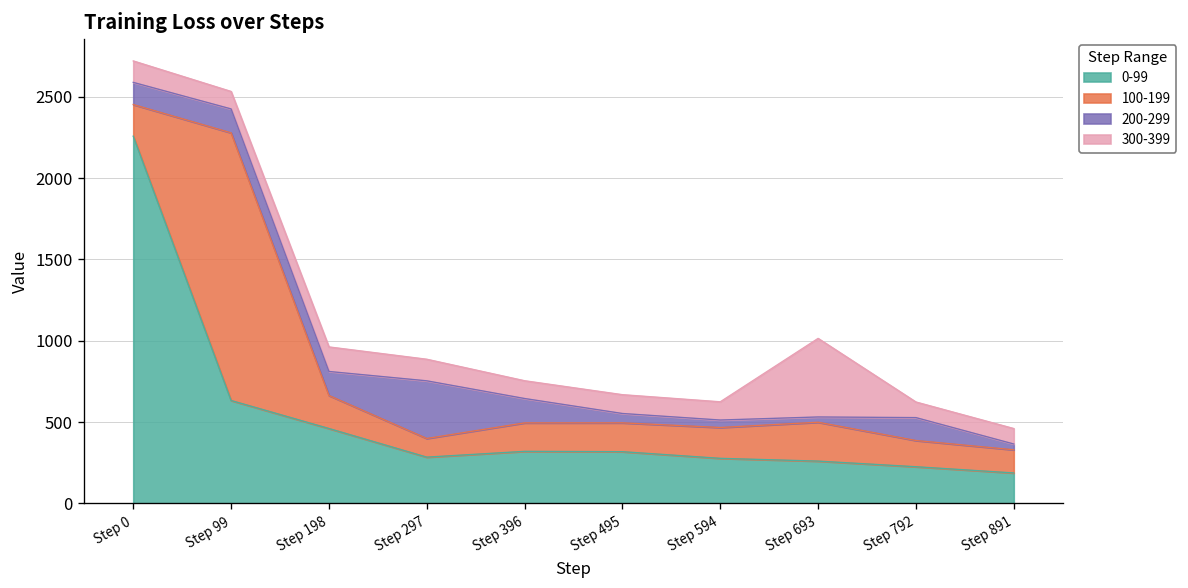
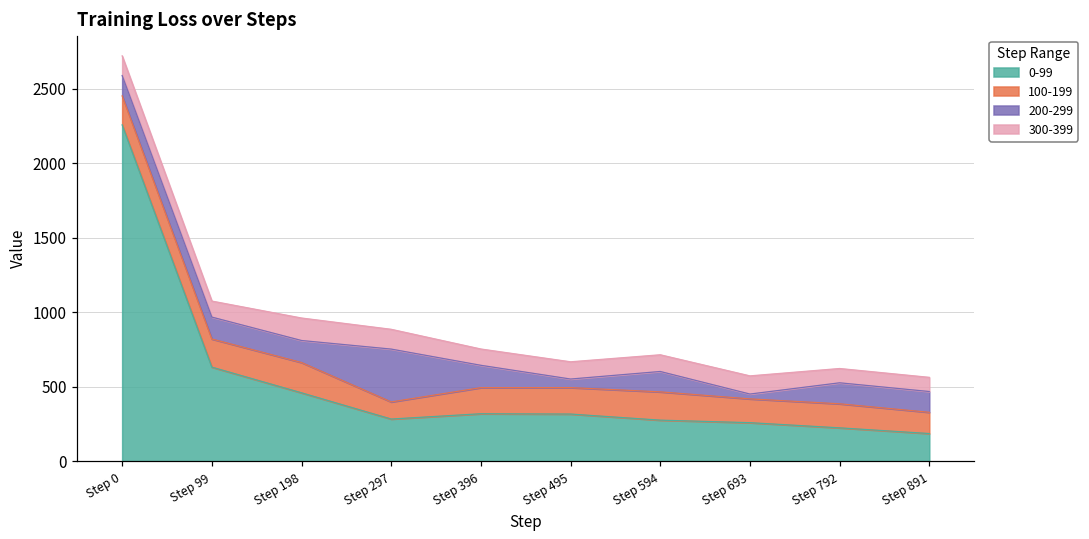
  {
    "0-99": {
      "Step 0": 2260,
      "Step 99": 630,
      "Step 198": 460,
      "Step 297": 280,
      "Step 396": 320,
      "Step 495": 320,
      "Step 594": 280,
      "Step 693": 260,
      "Step 792": 230,
      "Step 891": 190
    },
    "100-199": {
      "Step 0": 190,
-     "Step 99": 1650,
+     "Step 99": 190,
      "Step 198": 200,
      "Step 297": 110,
      "Step 396": 180,
      "Step 495": 180,
      "Step 594": 190,
-     "Step 693": 240,
+     "Step 693": 160,
      "Step 792": 160,
      "Step 891": 140
    },
    "200-299": {
      "Step 0": 140,
      "Step 99": 150,
      "Step 198": 150,
      "Step 297": 350,
      "Step 396": 150,
      "Step 495": 60,
-     "Step 594": 50,
+     "Step 594": 140,
      "Step 693": 30,
      "Step 792": 140,
-     "Step 891": 40
+     "Step 891": 140
    },
    "300-399": {
      "Step 0": 130,
      "Step 99": 110,
      "Step 198": 150,
      "Step 297": 130,
      "Step 396": 110,
      "Step 495": 120,
      "Step 594": 110,
-     "Step 693": 480,
+     "Step 693": 120,
      "Step 792": 100,
      "Step 891": 100
    }
  }
